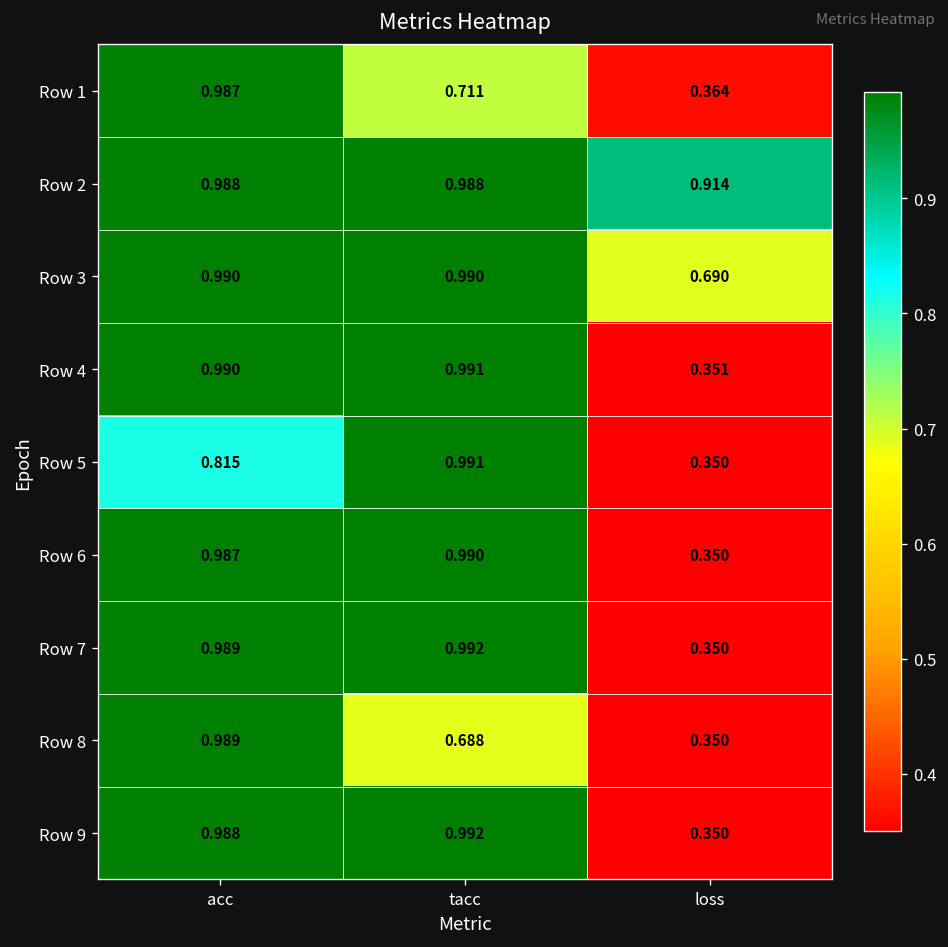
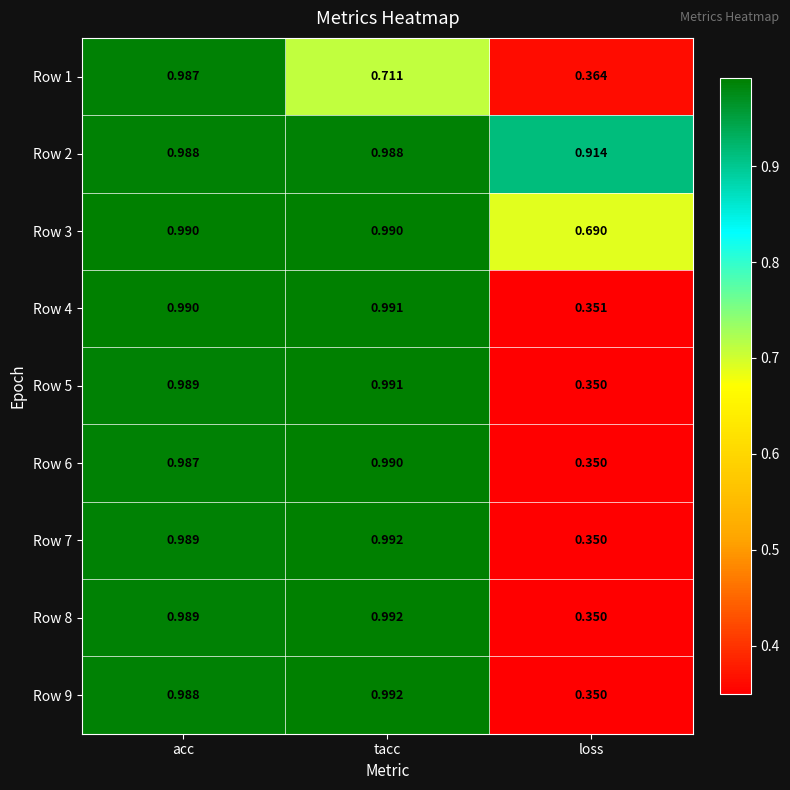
  {
    "Row 1": {
      "acc": 0.987,
      "tacc": 0.711,
      "loss": 0.364
    },
    "Row 2": {
      "acc": 0.988,
      "tacc": 0.988,
      "loss": 0.914
    },
    "Row 3": {
      "acc": 0.990,
      "tacc": 0.990,
      "loss": 0.690
    },
    "Row 4": {
      "acc": 0.990,
      "tacc": 0.991,
      "loss": 0.351
    },
    "Row 5": {
-     "acc": 0.815,
+     "acc": 0.989,
      "tacc": 0.991,
      "loss": 0.350
    },
    "Row 6": {
      "acc": 0.987,
      "tacc": 0.990,
      "loss": 0.350
    },
    "Row 7": {
      "acc": 0.989,
      "tacc": 0.992,
      "loss": 0.350
    },
    "Row 8": {
      "acc": 0.989,
-     "tacc": 0.688,
+     "tacc": 0.992,
      "loss": 0.350
    },
    "Row 9": {
      "acc": 0.988,
      "tacc": 0.992,
      "loss": 0.350
    }
  }
